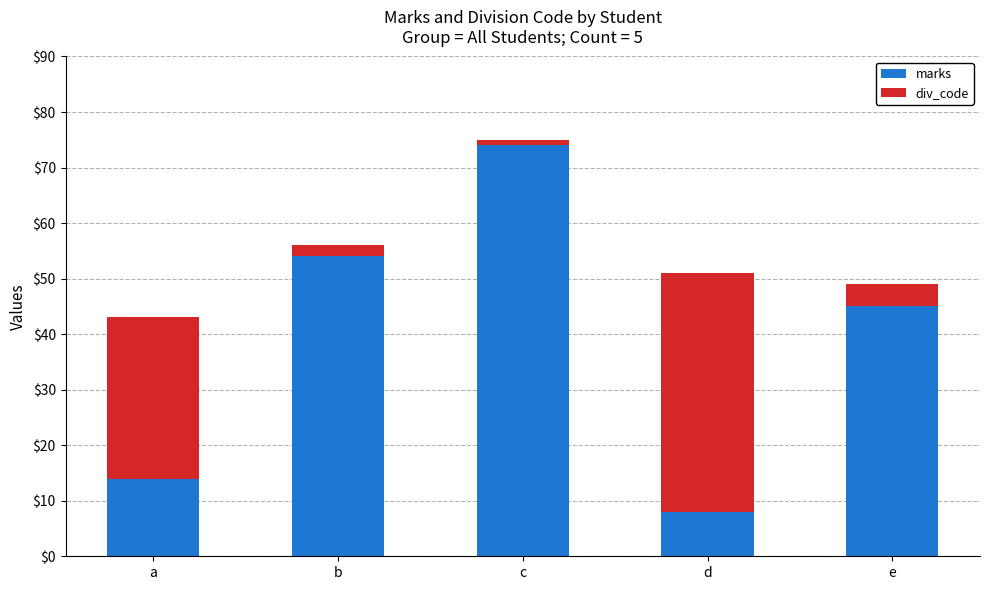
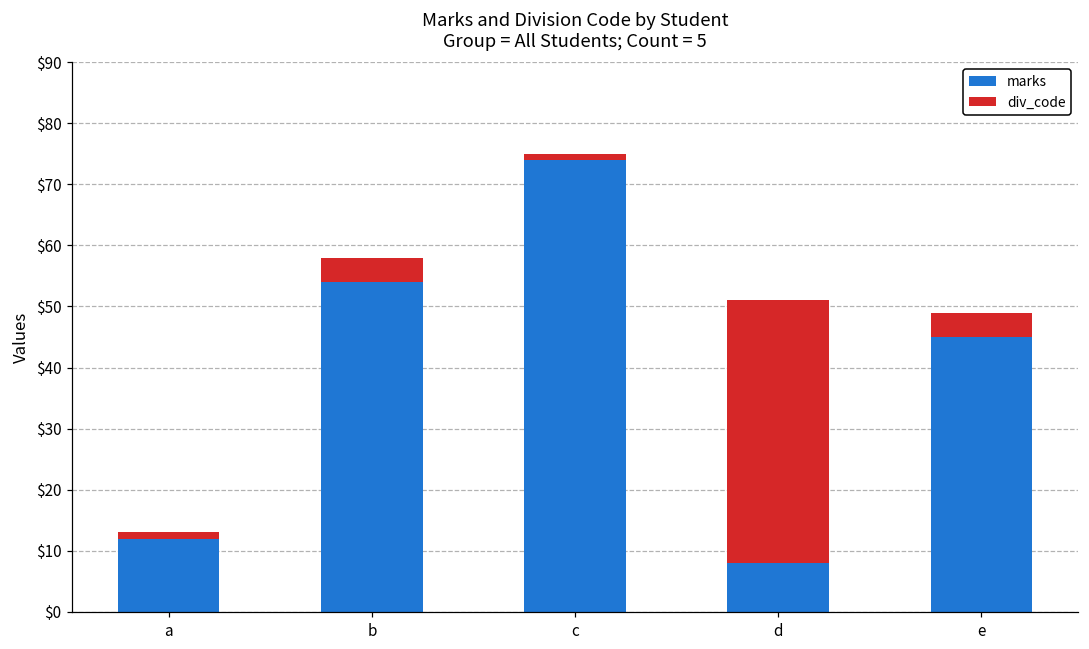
  {
    "marks": {
-     "a": "$14",
+     "a": "$12",
      "b": "$54",
      "c": "$74",
      "d": "$8",
      "e": "$45"
    },
    "div_code": {
-     "a": "$29",
-     "b": "$2",
+     "a": "$1",
+     "b": "$4",
      "c": "$1",
      "d": "$43",
      "e": "$4"
    }
  }
